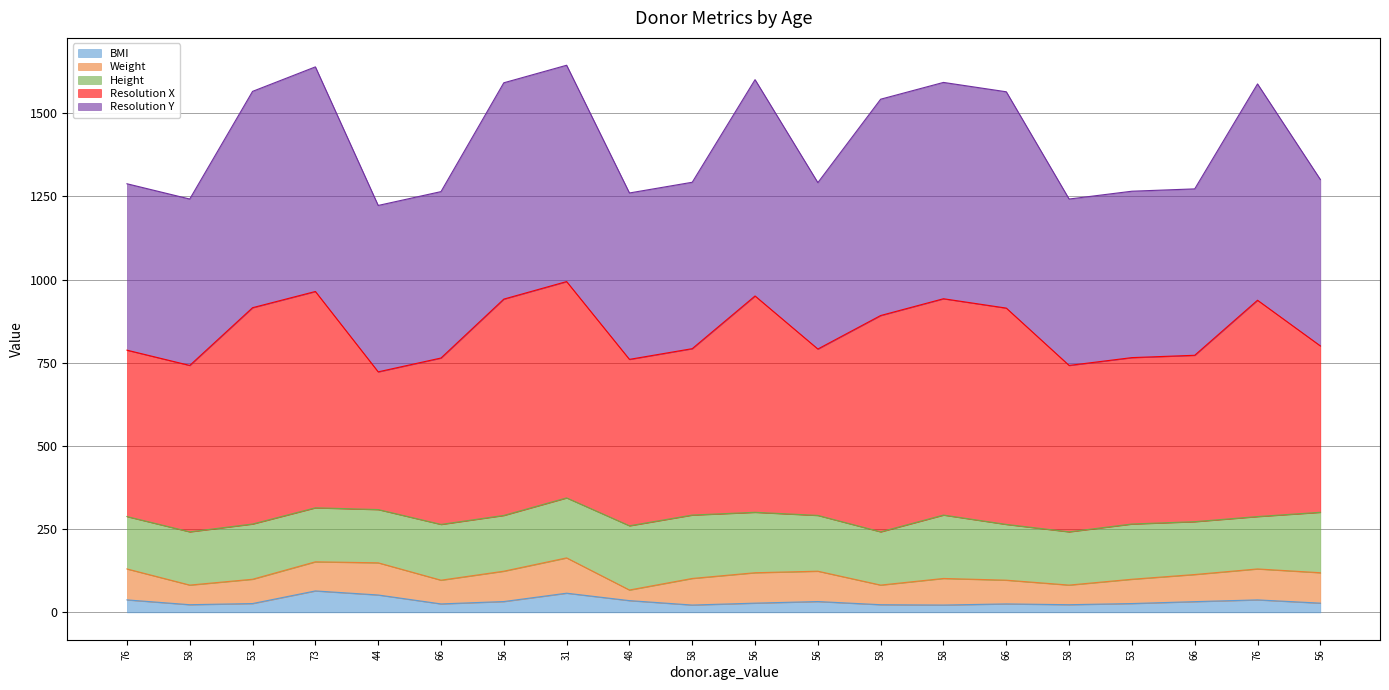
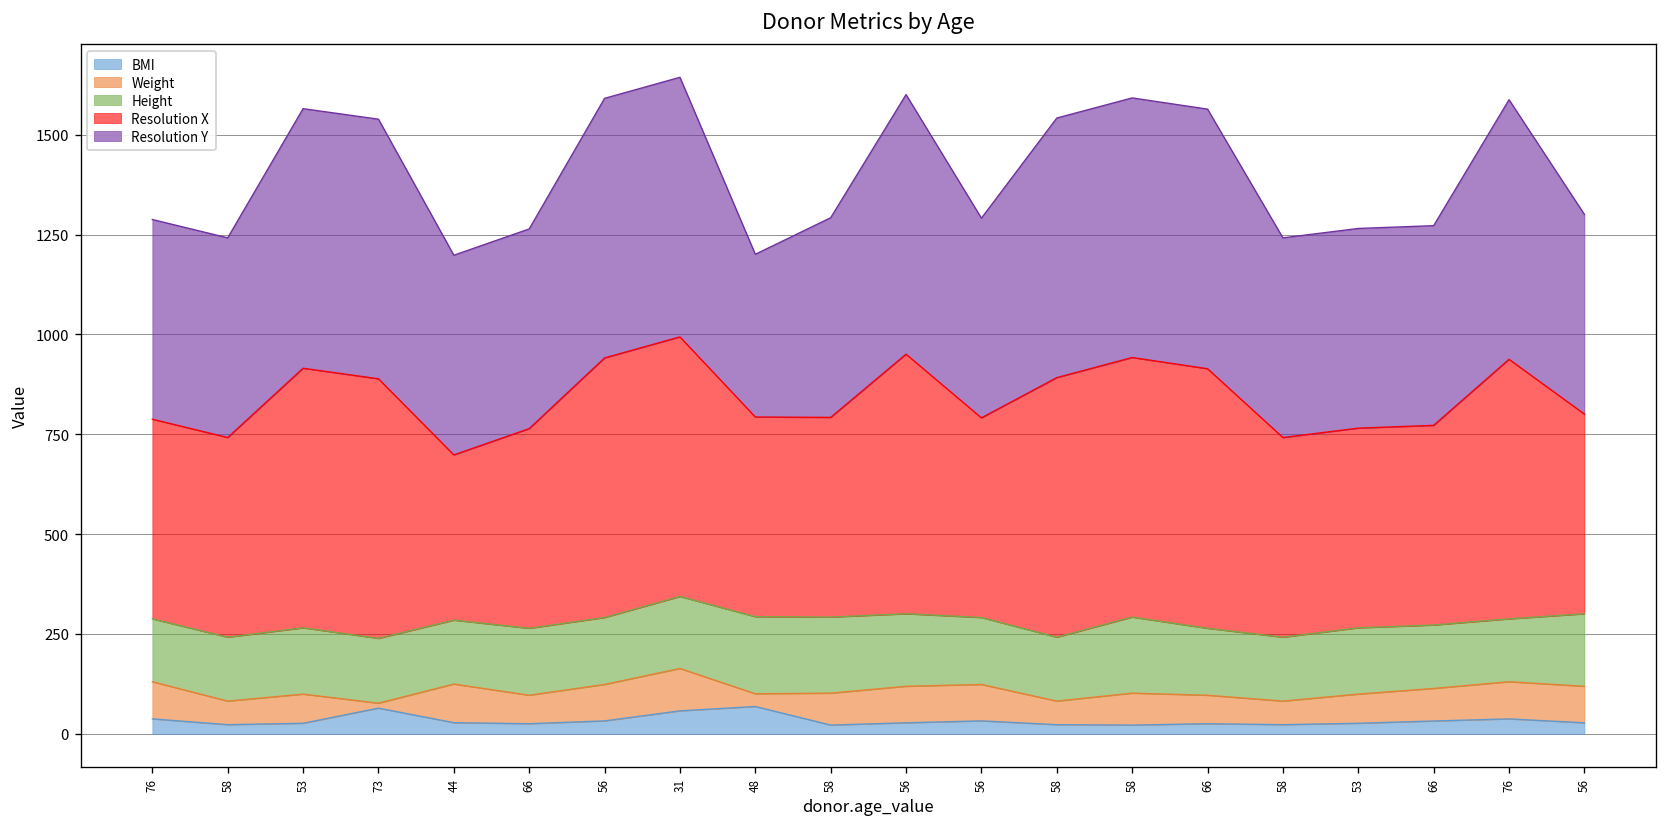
  {
    "BMI": {
      "73": 60,
-     "44": 50,
+     "44": 30,
      "31": 60,
-     "48": 40
+     "48": 70
    },
    "Weight": {
-     "73": 90,
+     "73": 10,
      "44": 100,
      "31": 110,
      "48": 30
    },
    "Height": {
      "73": 160,
      "44": 160,
      "31": 180,
      "48": 190
    },
    "Resolution X": {
      "73": 650,
      "44": 410,
      "31": 650,
      "48": 500
    },
    "Resolution Y": {
-     "73": 670,
+     "73": 650,
      "44": 500,
      "31": 650,
-     "48": 500
+     "48": 410
    }
  }
